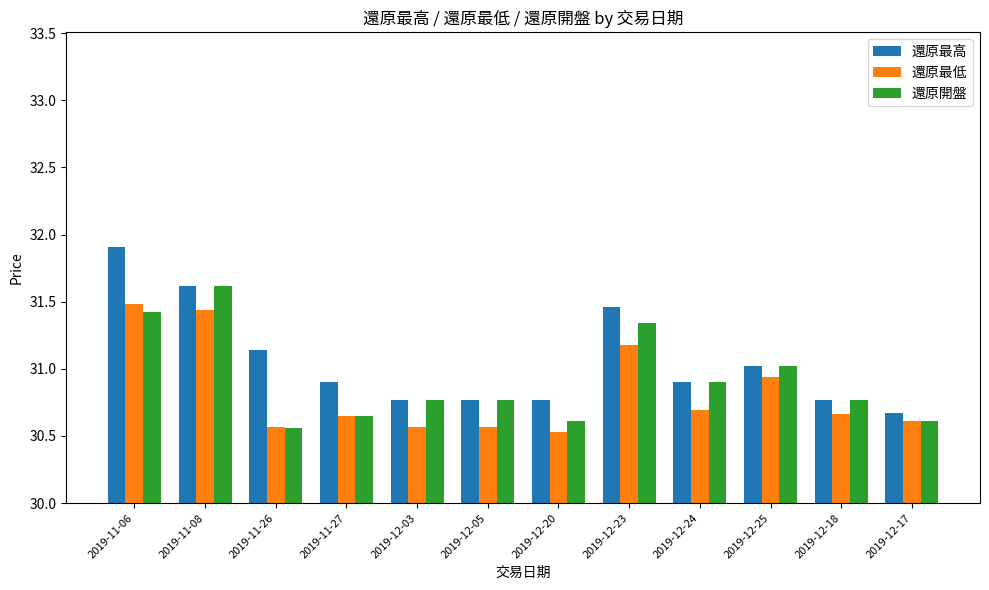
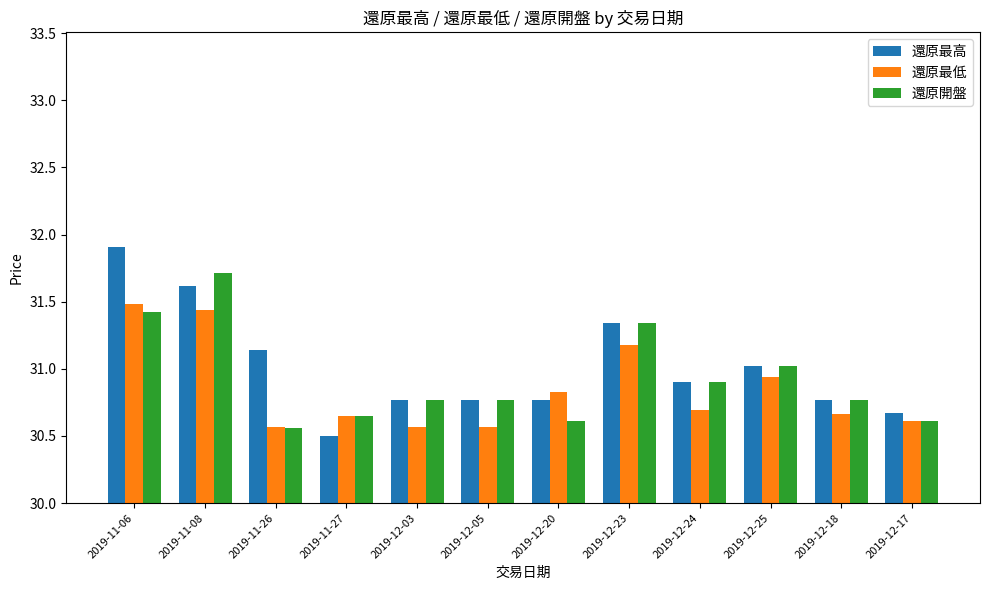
  {
    "還原最高": {
      "2019-11-06": 31.91,
      "2019-11-08": 31.62,
      "2019-11-26": 31.14,
-     "2019-11-27": 30.9,
+     "2019-11-27": 30.5,
      "2019-12-03": 30.77,
      "2019-12-05": 30.77,
      "2019-12-20": 30.77,
-     "2019-12-23": 31.46,
+     "2019-12-23": 31.34,
      "2019-12-24": 30.90,
      "2019-12-25": 31.02,
      "2019-12-18": 30.77,
      "2019-12-17": 30.67
    },
    "還原最低": {
      "2019-11-06": 31.48,
      "2019-11-08": 31.44,
      "2019-11-26": 30.57,
      "2019-11-27": 30.65,
      "2019-12-03": 30.57,
      "2019-12-05": 30.57,
-     "2019-12-20": 30.53,
+     "2019-12-20": 30.83,
      "2019-12-23": 31.18,
      "2019-12-24": 30.69,
      "2019-12-25": 30.94,
      "2019-12-18": 30.66,
      "2019-12-17": 30.61
    },
    "還原開盤": {
      "2019-11-06": 31.42,
-     "2019-11-08": 31.62,
+     "2019-11-08": 31.71,
      "2019-11-26": 30.56,
      "2019-11-27": 30.65,
      "2019-12-03": 30.77,
      "2019-12-05": 30.77,
      "2019-12-20": 30.61,
      "2019-12-23": 31.34,
      "2019-12-24": 30.90,
      "2019-12-25": 31.02,
      "2019-12-18": 30.77,
      "2019-12-17": 30.61
    }
  }
